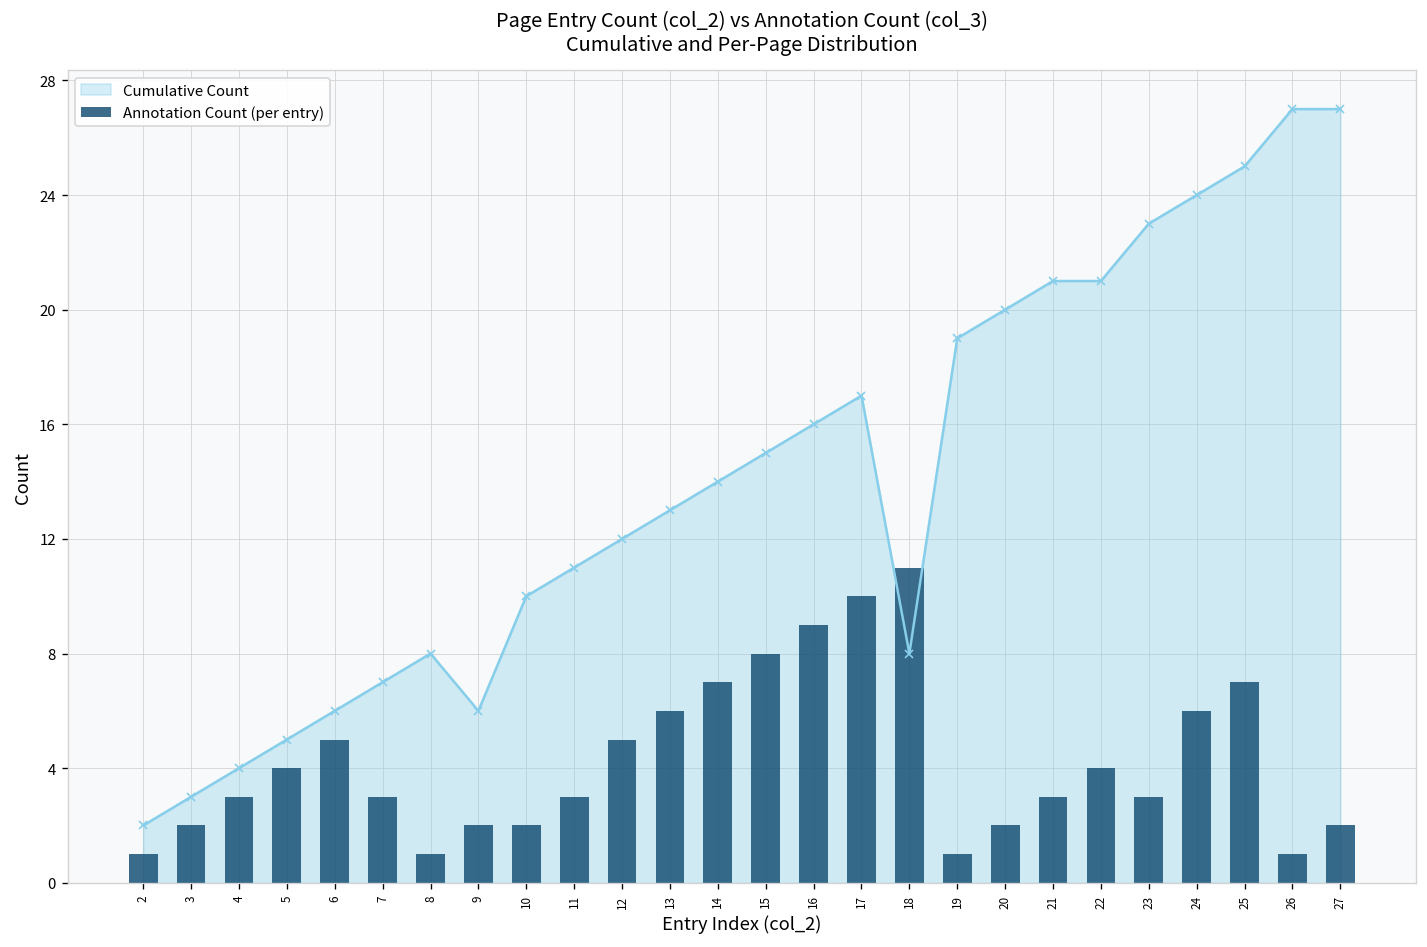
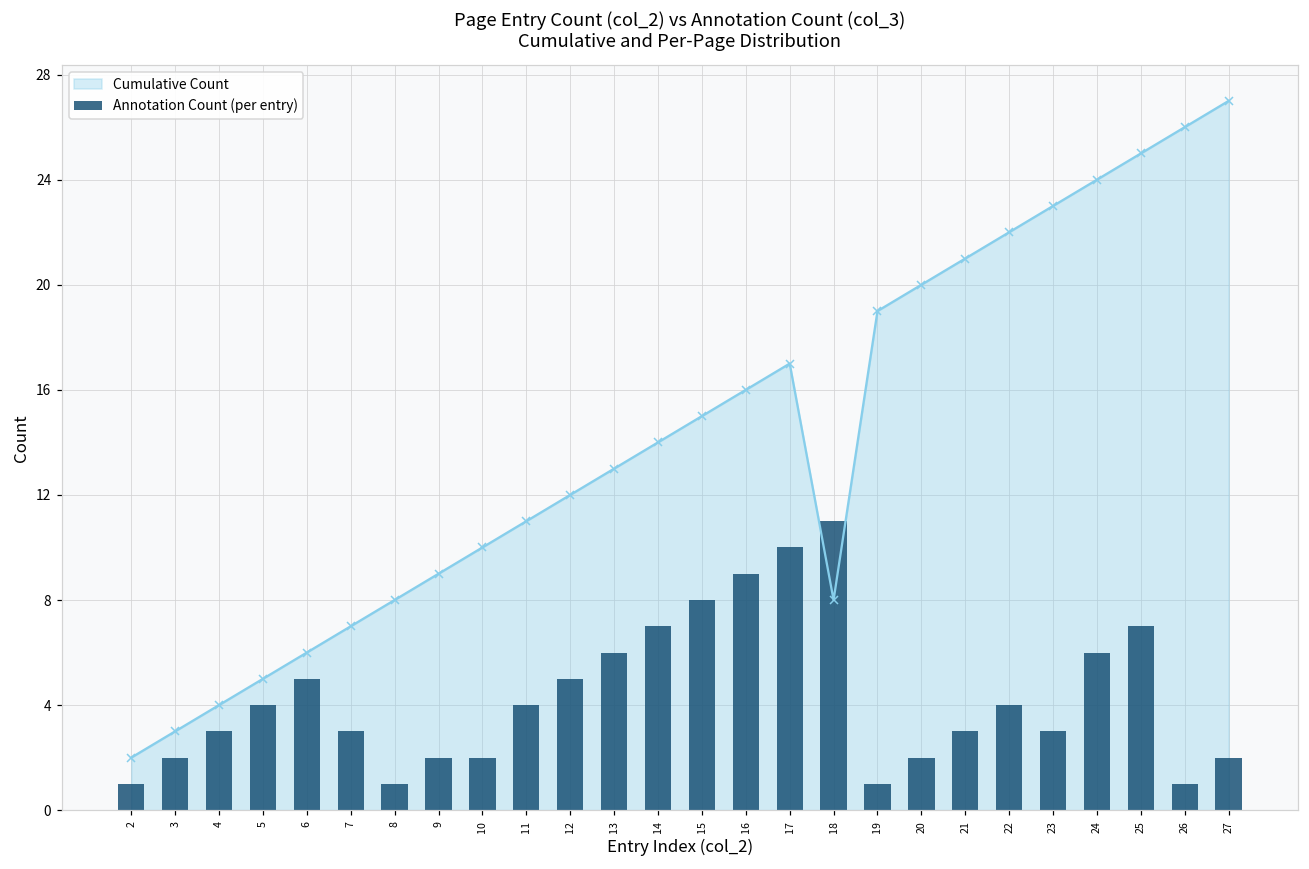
  {
    "Cumulative Count": {
      "2": 2,
      "3": 3,
      "4": 4,
      "5": 5,
      "6": 6,
      "7": 7,
      "8": 8,
-     "9": 6,
+     "9": 9,
      "10": 10,
      "11": 11,
      "12": 12,
      "13": 13,
      "14": 14,
      "15": 15,
      "16": 16,
      "17": 17,
      "18": 8,
      "19": 19,
      "20": 20,
      "21": 21,
-     "22": 21,
+     "22": 22,
      "23": 23,
      "24": 24,
      "25": 25,
-     "26": 27,
+     "26": 26,
      "27": 27
    },
    "Annotation Count (per entry)": {
      "2": 1,
      "3": 2,
      "4": 3,
      "5": 4,
      "6": 5,
      "7": 3,
      "8": 1,
      "9": 2,
      "10": 2,
-     "11": 3,
+     "11": 4,
      "12": 5,
      "13": 6,
      "14": 7,
      "15": 8,
      "16": 9,
      "17": 10,
      "18": 11,
      "19": 1,
      "20": 2,
      "21": 3,
      "22": 4,
      "23": 3,
      "24": 6,
      "25": 7,
      "26": 1,
      "27": 2
    }
  }
